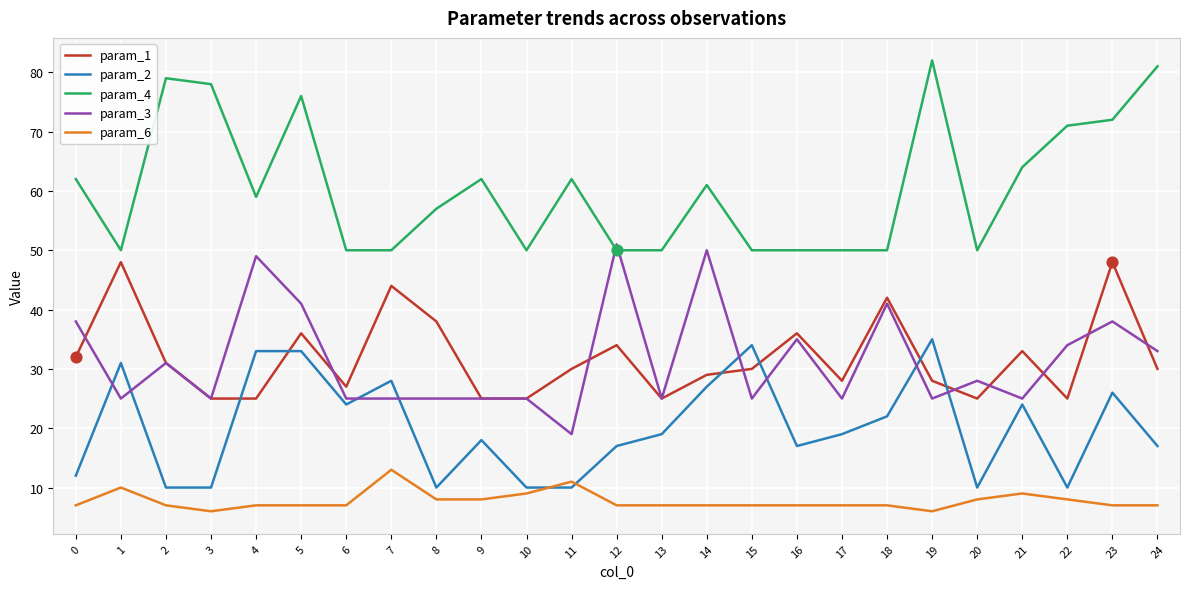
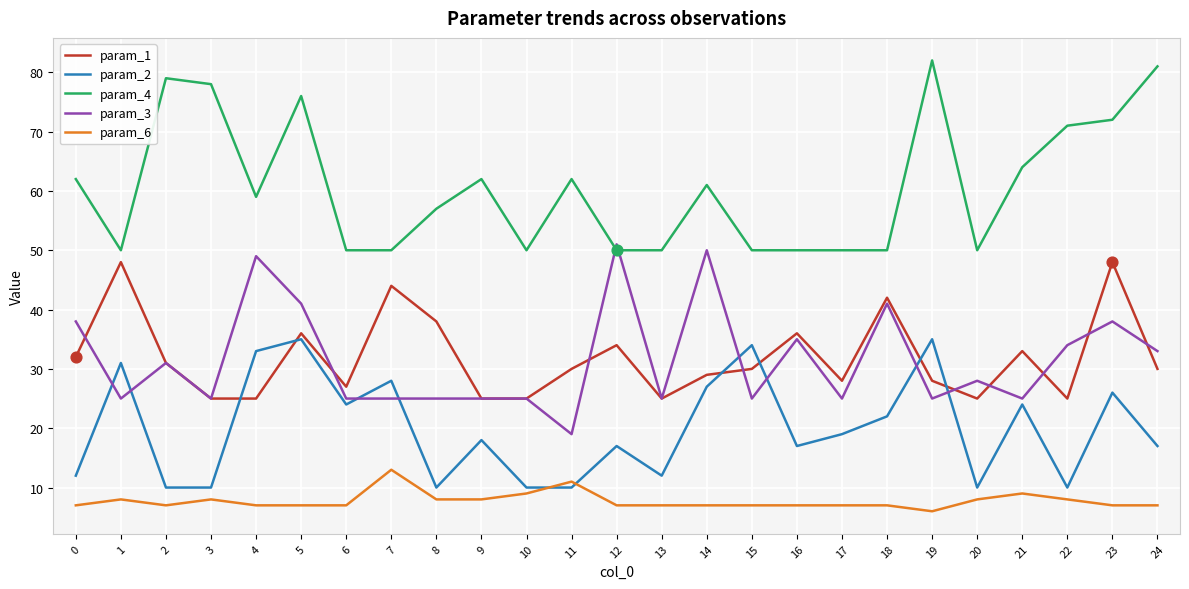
  {
    "param_2": {
      "0": 12,
      "1": 31,
      "2": 10,
      "3": 10,
      "4": 33,
-     "5": 33,
+     "5": 35,
      "6": 24,
      "7": 28,
      "8": 10,
      "9": 18,
      "10": 10,
      "11": 10,
      "12": 17,
-     "13": 19,
+     "13": 12,
      "14": 27,
      "15": 34,
      "16": 17,
      "17": 19,
      "18": 22,
      "19": 35,
      "20": 10,
      "21": 24,
      "22": 10,
      "23": 26,
      "24": 17
    },
    "param_3": {
      "0": 38,
      "1": 25,
      "4": 49,
      "5": 41,
      "6": 25,
      "7": 25,
      "8": 25,
      "11": 19,
      "12": 51,
      "14": 50,
      "15": 25,
      "16": 35,
      "17": 25,
      "18": 41,
      "19": 25,
      "20": 28,
      "21": 25,
      "22": 34,
      "23": 38,
      "24": 33
    },
    "param_6": {
      "0": 7,
-     "1": 10,
+     "1": 8,
      "2": 7,
-     "3": 6,
+     "3": 8,
      "4": 7,
      "5": 7,
      "6": 7,
      "7": 13,
      "8": 8,
      "9": 8,
      "10": 9,
      "11": 11,
      "12": 7,
      "13": 7,
      "14": 7,
      "15": 7,
      "16": 7,
      "17": 7,
      "18": 7,
      "19": 6,
      "20": 8,
      "21": 9,
      "22": 8,
      "23": 7,
      "24": 7
    }
  }
